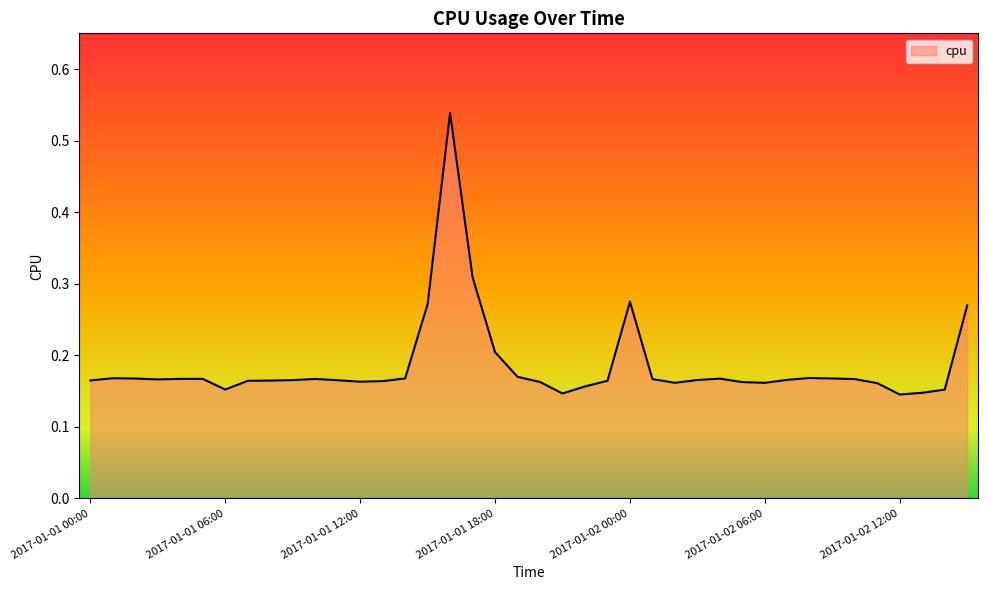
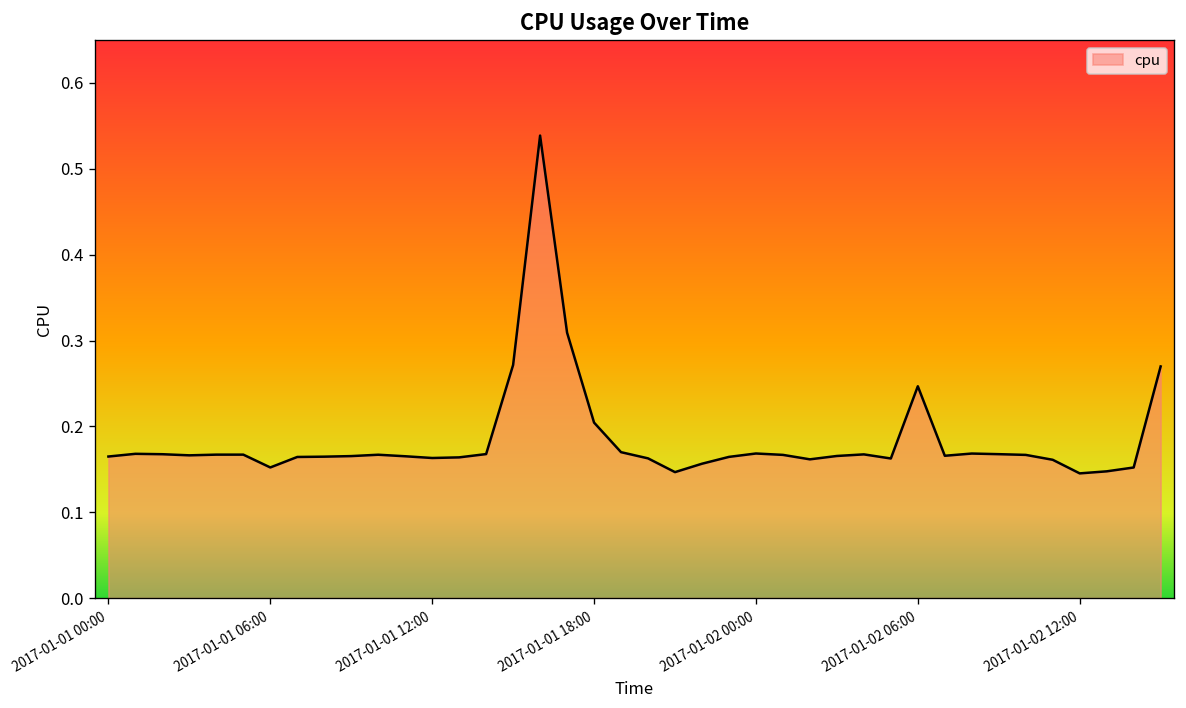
  {
    "2017-01-01 00:00": 0.16,
    "2017-01-01 06:00": 0.15,
    "2017-01-01 12:00": 0.16,
    "2017-01-01 18:00": 0.20,
-   "2017-01-02 00:00": 0.27,
-   "2017-01-02 06:00": 0.16,
+   "2017-01-02 00:00": 0.17,
+   "2017-01-02 06:00": 0.25,
    "2017-01-02 12:00": 0.15
  }
